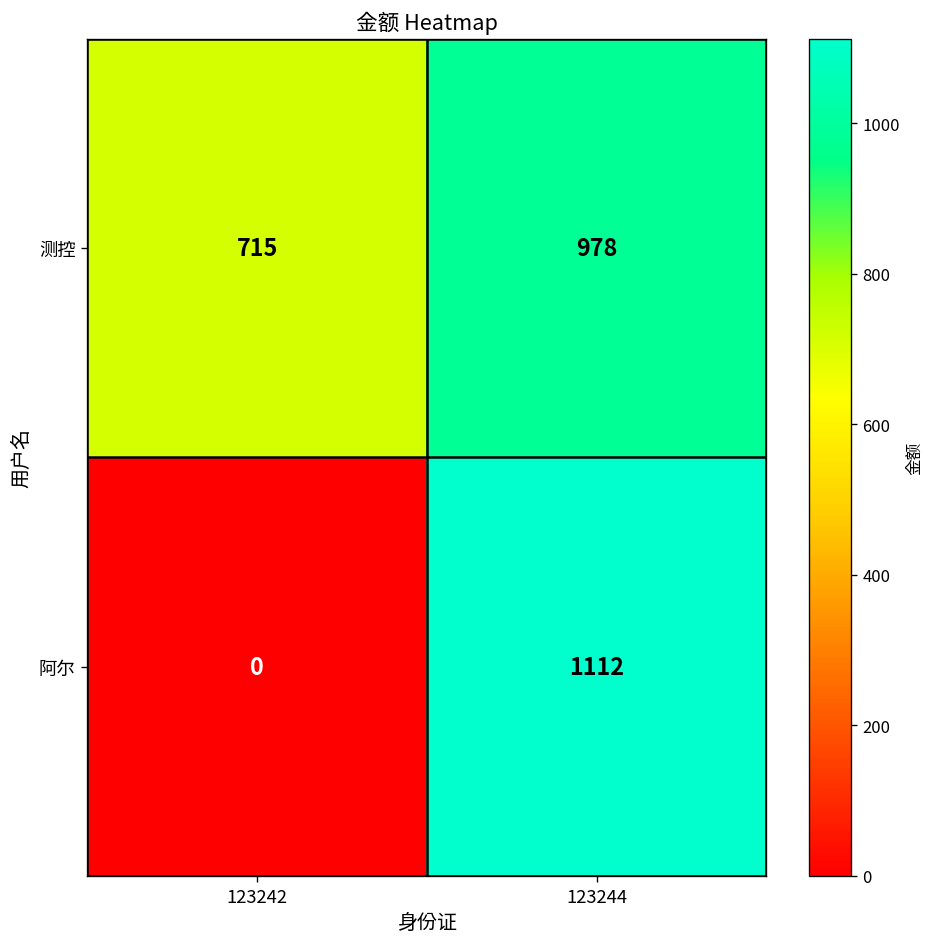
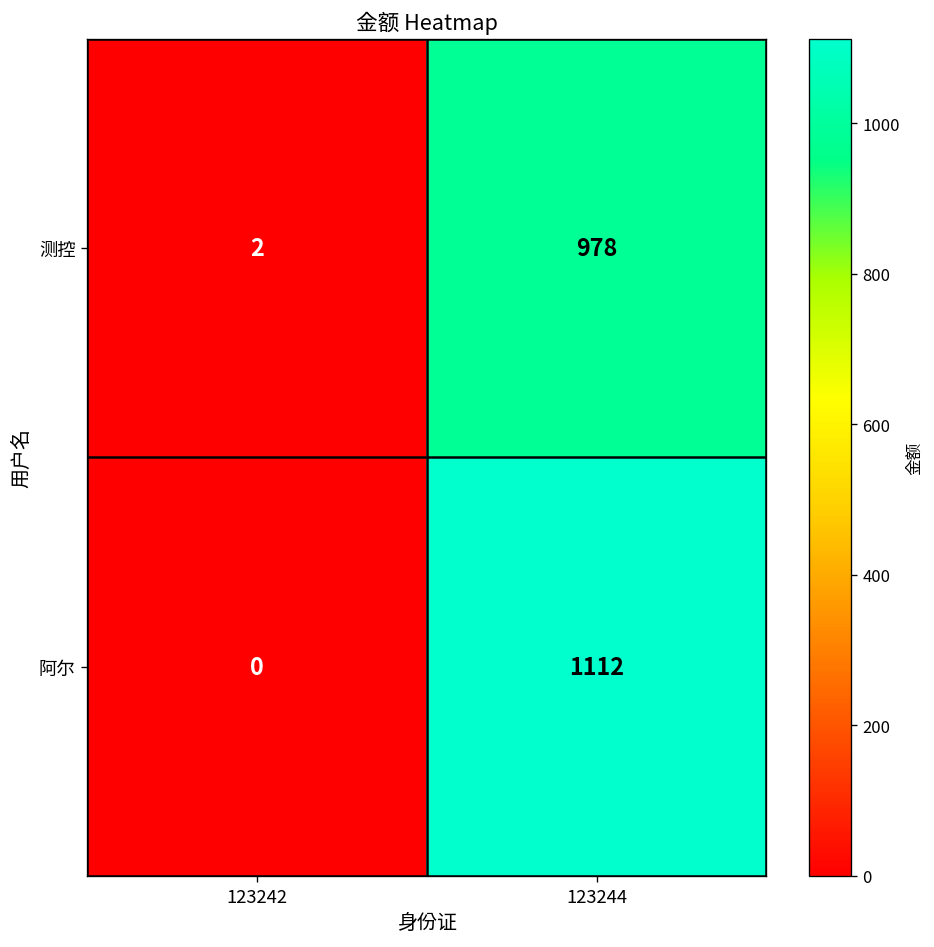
  {
    "测控": {
-     "123242": 715,
+     "123242": 2,
      "123244": 978
    },
    "阿尔": {
      "123242": 0,
      "123244": 1112
    }
  }
